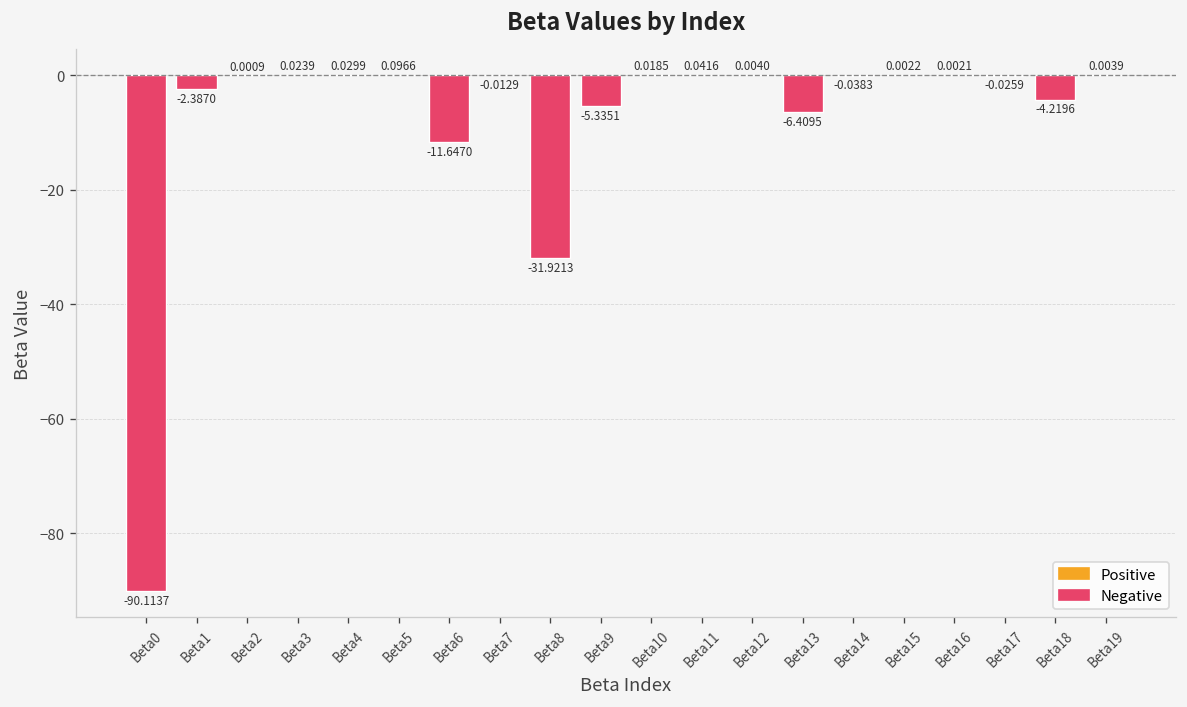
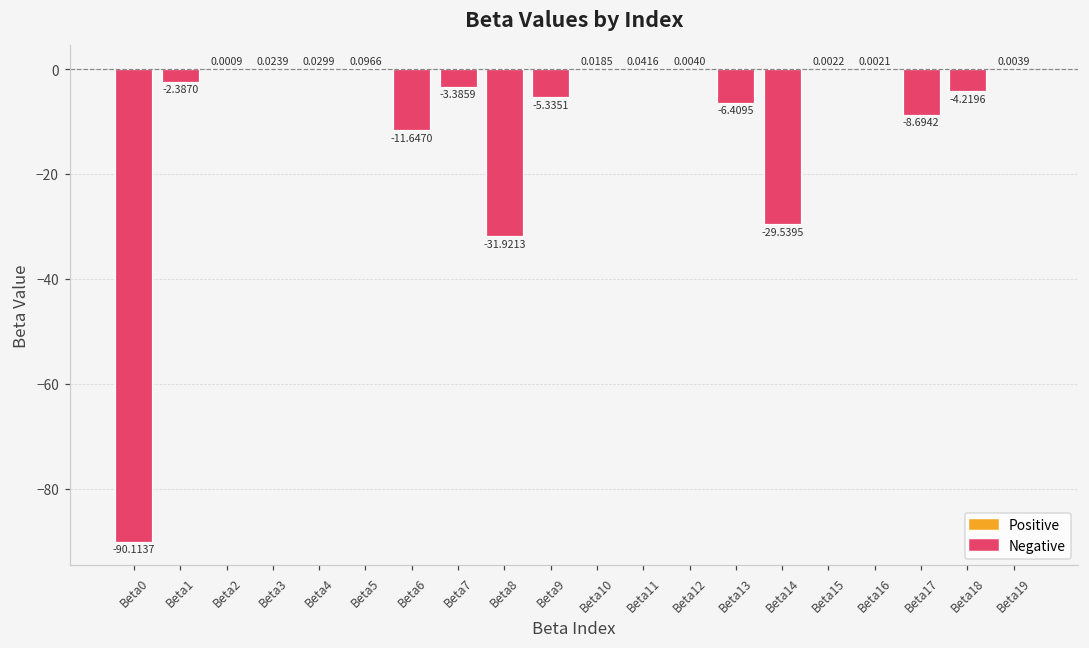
  {
    "Beta0": -90.1137,
    "Beta1": -2.3870,
    "Beta2": 0.0009,
    "Beta3": 0.0239,
    "Beta4": 0.0299,
    "Beta5": 0.0966,
    "Beta6": -11.6470,
-   "Beta7": -0.0129,
+   "Beta7": -3.3859,
    "Beta8": -31.9213,
    "Beta9": -5.3351,
    "Beta10": 0.0185,
    "Beta11": 0.0416,
    "Beta12": 0.0040,
    "Beta13": -6.4095,
-   "Beta14": -0.0383,
+   "Beta14": -29.5395,
    "Beta15": 0.0022,
    "Beta16": 0.0021,
-   "Beta17": -0.0259,
+   "Beta17": -8.6942,
    "Beta18": -4.2196,
    "Beta19": 0.0039
  }
